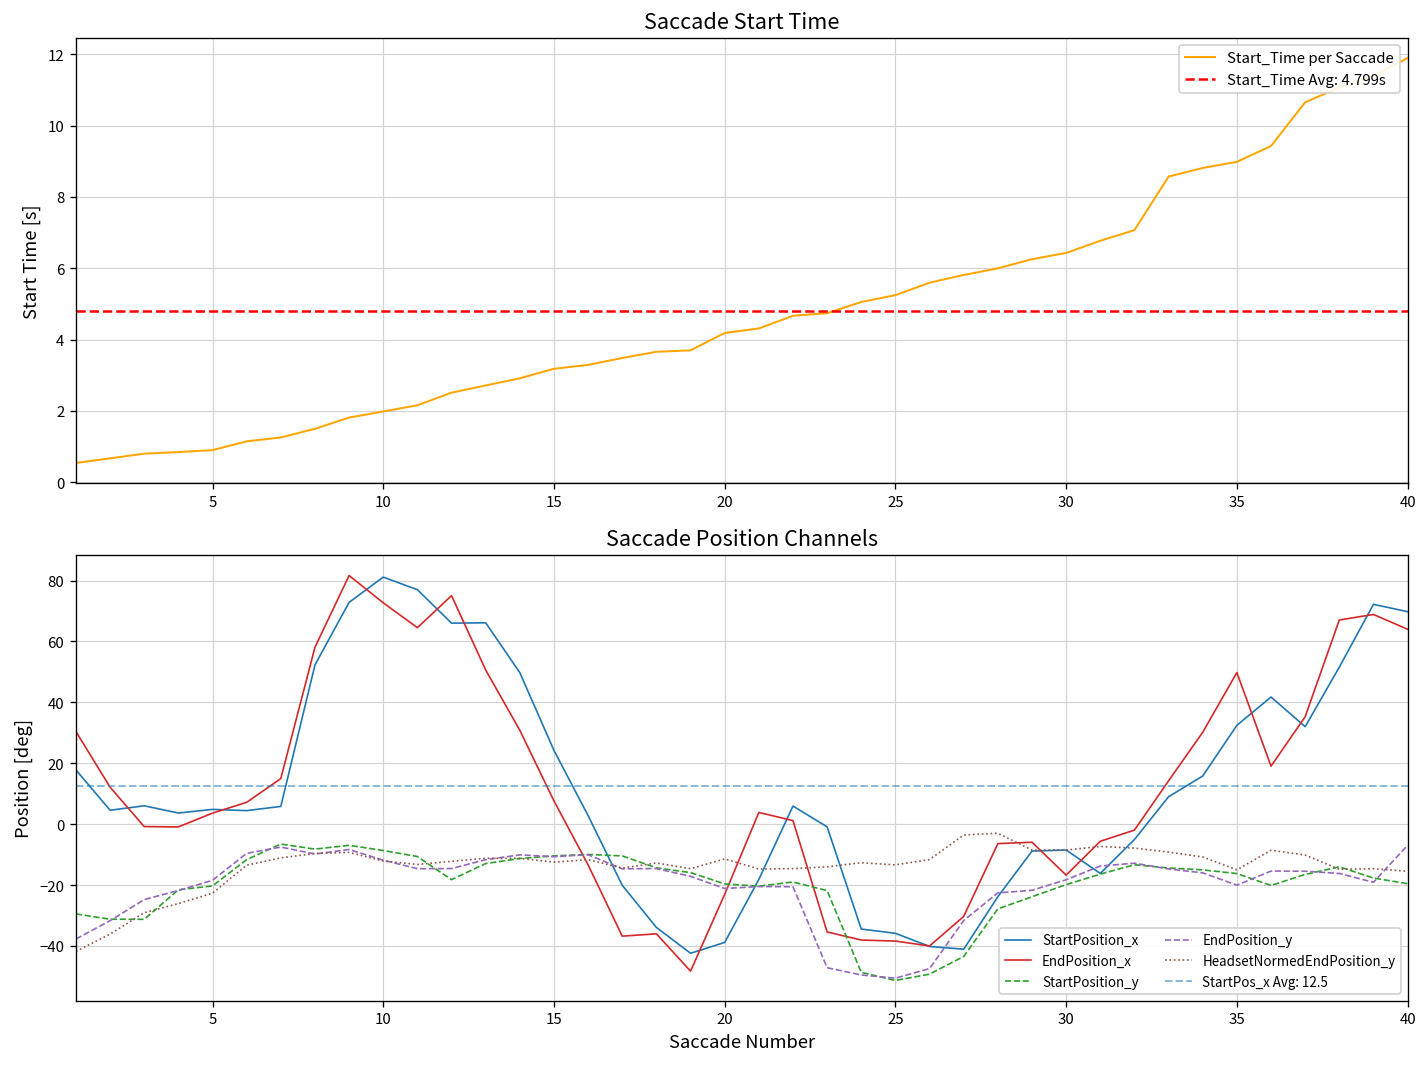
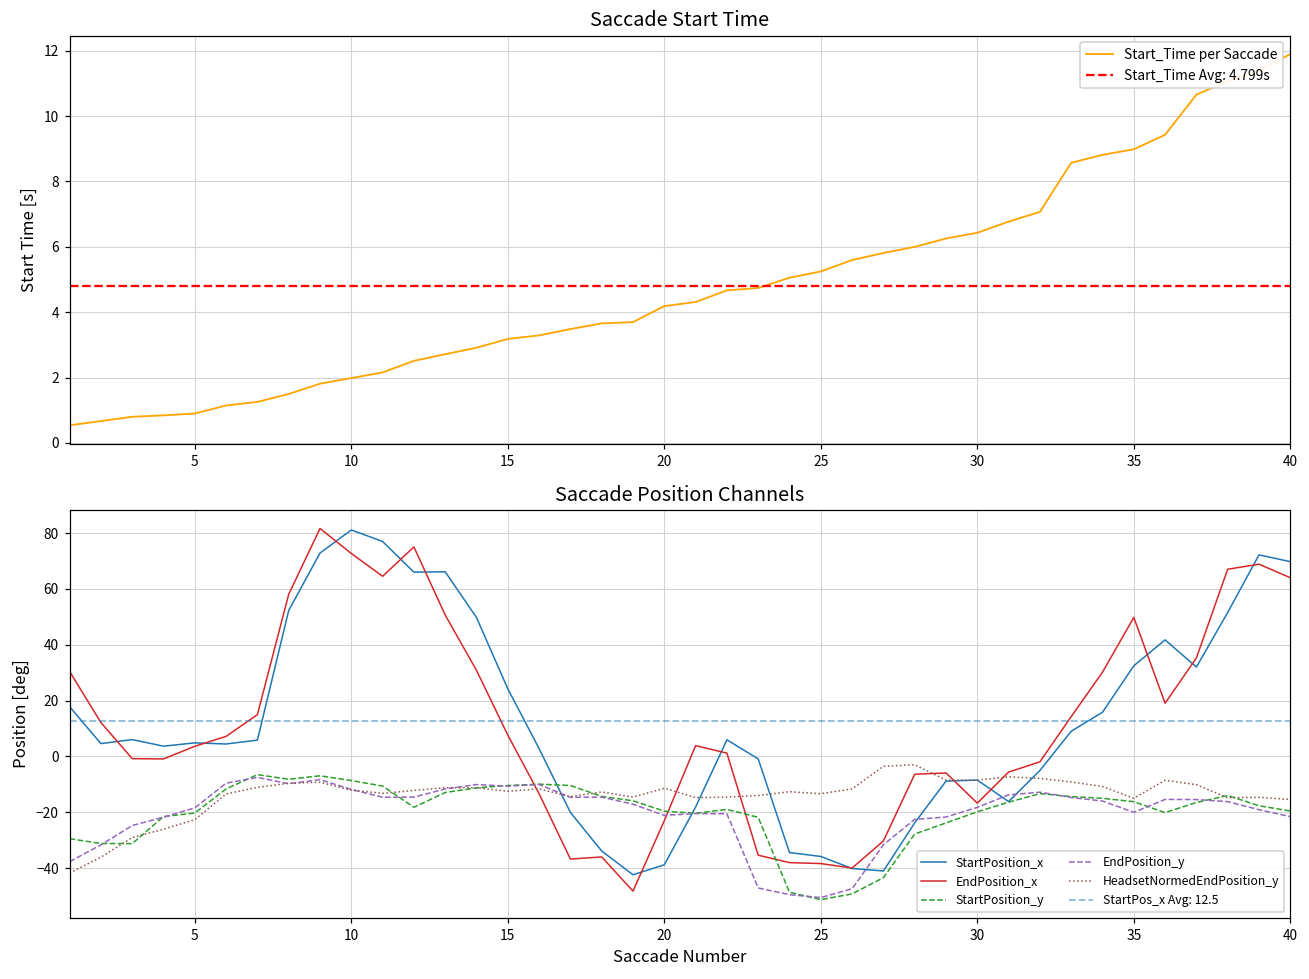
  {
    "Saccade Start Time": {
      "5": 0.9,
      "10": 2.0,
      "15": 3.2,
      "20": 4.2,
      "25": 5.2,
      "30": 6.4,
      "35": 9.0,
      "40": 11.9
    },
    "Saccade Position Channels": {
      "StartPosition_x": {
        "5": 5,
        "10": 81,
        "15": 24,
        "20": -39,
        "25": -36,
        "35": 32,
        "40": 70
      },
      "EndPosition_x": {
        "5": 4,
        "10": 73,
        "15": 8,
        "20": -23,
        "25": -38,
        "30": -17,
        "35": 50,
        "40": 64
      },
      "StartPosition_y": {
        "5": -20,
        "10": -9,
        "20": -20,
        "30": -20,
        "35": -16,
        "40": -20
      },
      "EndPosition_y": {
        "5": -18,
        "20": -21,
        "30": -18,
        "35": -20,
-       "40": -7
+       "40": -22
      },
      "HeadsetNormedEndPosition_y": {
        "5": -23,
        "15": -12,
        "20": -11,
        "25": -13,
        "35": -15,
        "40": -15
      }
    }
  }
